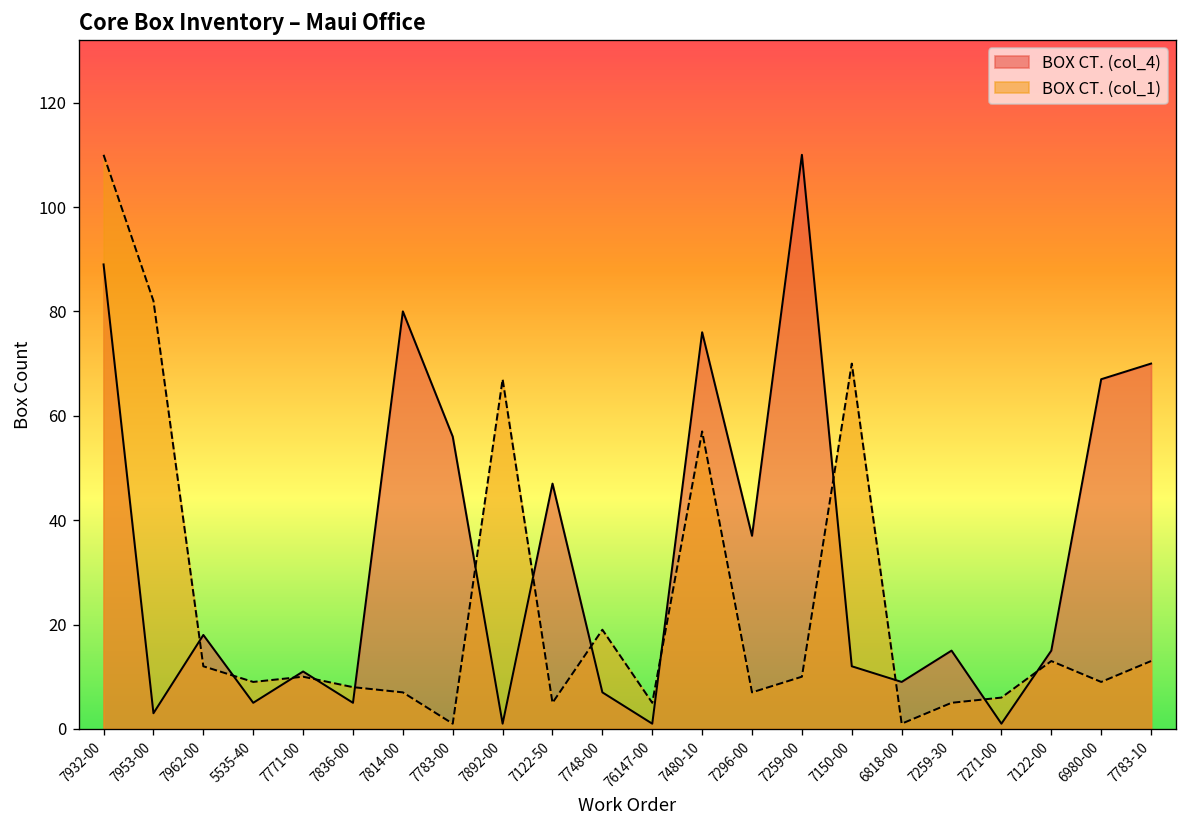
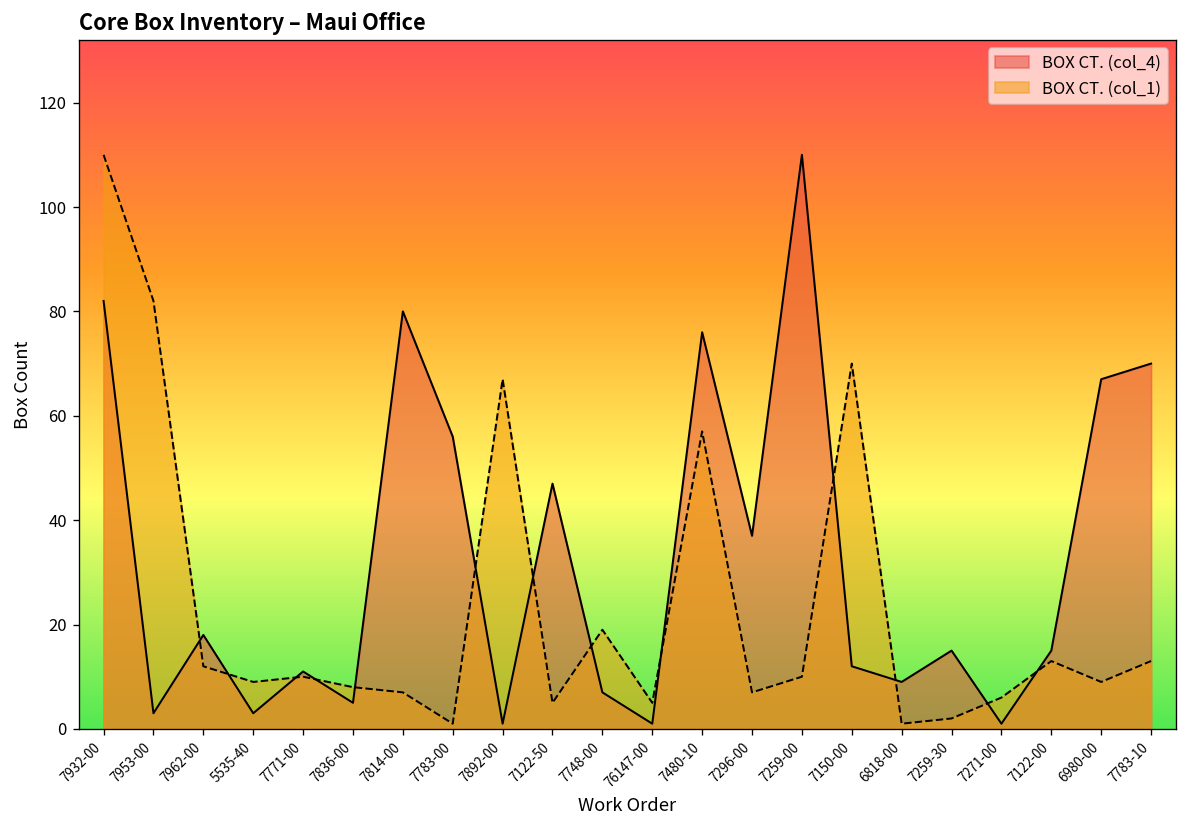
  {
    "BOX CT. (col_4)": {
-     "7932-00": 89,
+     "7932-00": 82,
      "7953-00": 3,
      "7962-00": 18,
-     "5535-40": 5,
+     "5535-40": 3,
      "7771-00": 11,
      "7836-00": 5,
      "7814-00": 80,
      "7783-00": 56,
      "7892-00": 1,
      "7122-50": 47,
      "7748-00": 7,
      "76147-00": 1,
      "7480-10": 76,
      "7296-00": 37,
      "7259-00": 110,
      "7150-00": 12,
      "6818-00": 9,
      "7259-30": 15,
      "7271-00": 1,
      "7122-00": 15,
      "6980-00": 67,
      "7783-10": 70
    },
    "BOX CT. (col_1)": {
      "7932-00": 110,
      "7953-00": 82,
      "7962-00": 12,
      "5535-40": 9,
      "7771-00": 10,
      "7836-00": 8,
      "7814-00": 7,
      "7783-00": 1,
      "7892-00": 67,
      "7122-50": 5,
      "7748-00": 19,
      "76147-00": 5,
      "7480-10": 57,
      "7296-00": 7,
      "7259-00": 10,
      "7150-00": 70,
      "6818-00": 1,
-     "7259-30": 5,
+     "7259-30": 2,
      "7271-00": 6,
      "7122-00": 13,
      "6980-00": 9,
      "7783-10": 13
    }
  }
